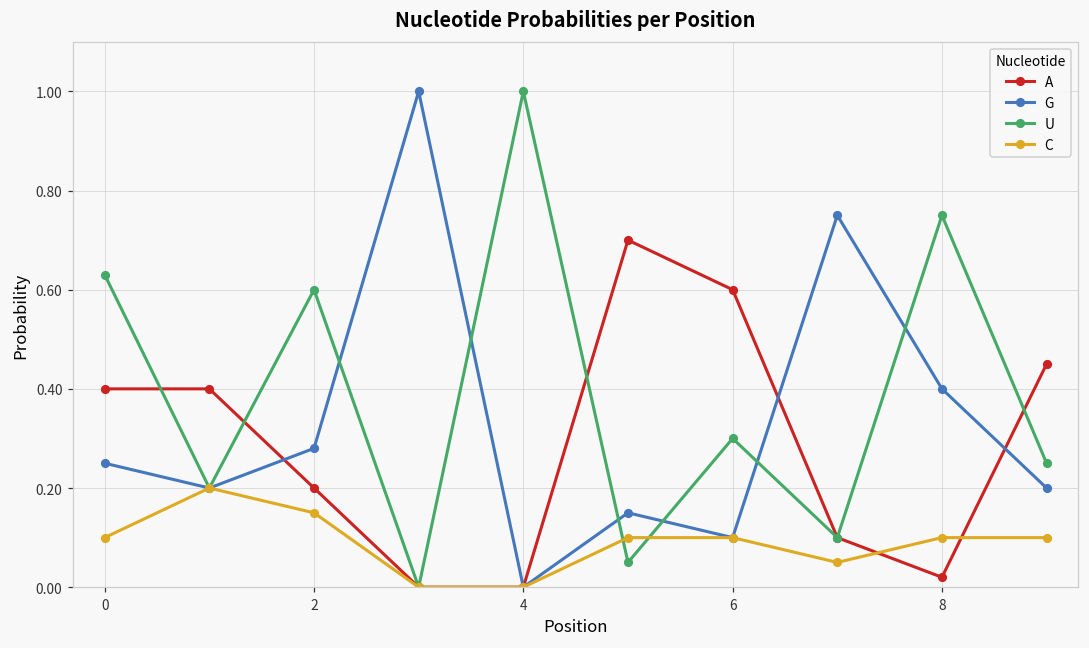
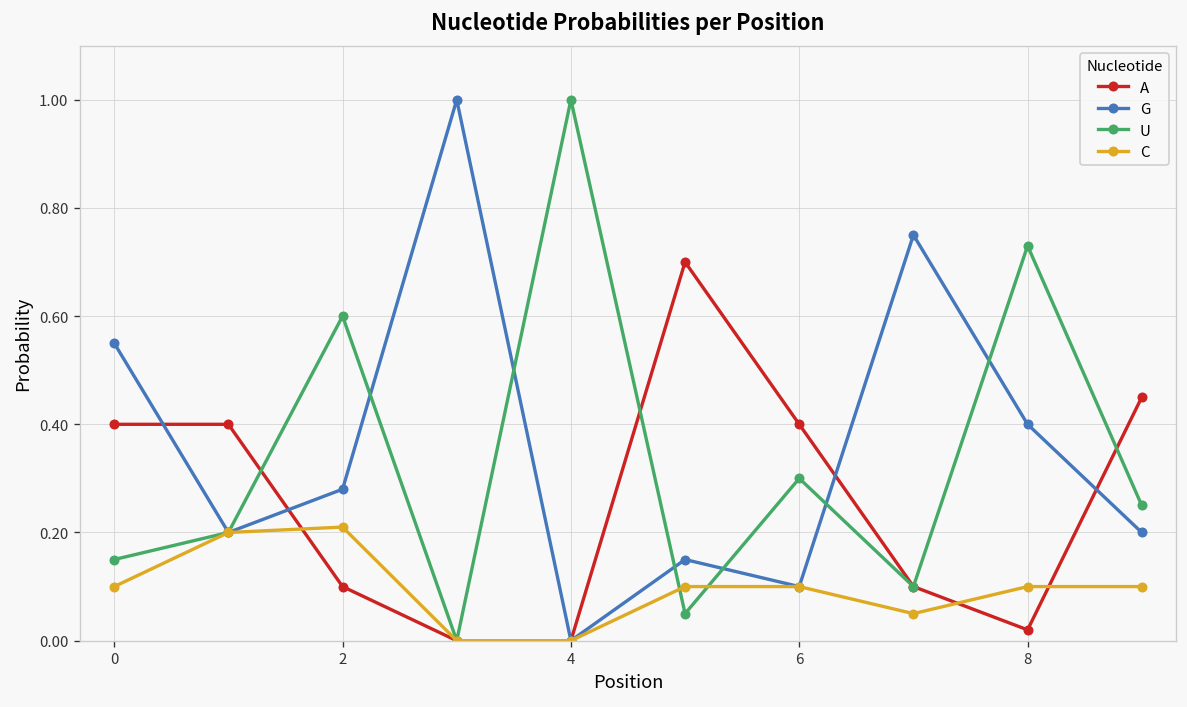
  {
    "A": {
      "0": 0.4,
-     "2": 0.2,
-     "6": 0.6,
+     "2": 0.1,
+     "6": 0.4,
      "8": 0.02
    },
    "G": {
-     "0": 0.25,
+     "0": 0.55,
      "2": 0.28,
      "8": 0.40
    },
    "U": {
-     "0": 0.63,
+     "0": 0.15,
      "2": 0.60,
      "4": 1.00,
      "6": 0.30,
-     "8": 0.75
+     "8": 0.73
    },
    "C": {
      "0": 0.10,
-     "2": 0.15,
+     "2": 0.21,
      "8": 0.10
    }
  }
